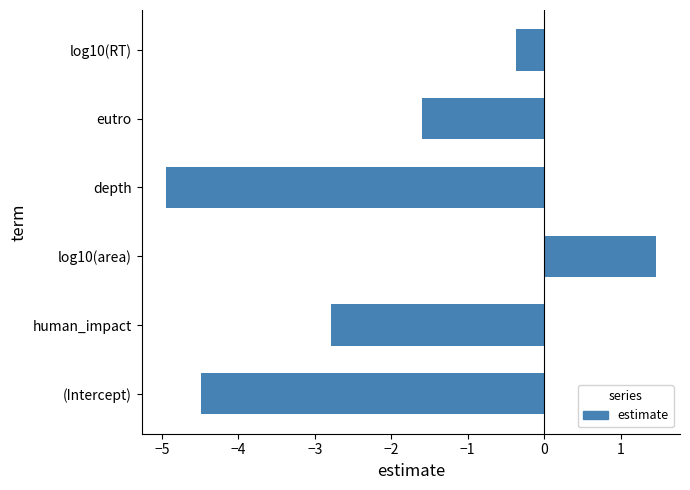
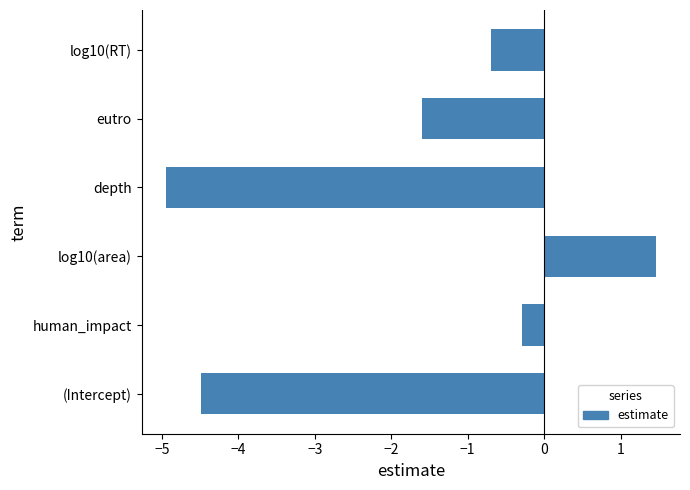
  {
-   "log10(RT)": -0.4,
+   "log10(RT)": -0.7,
    "eutro": -1.6,
    "depth": -4.9,
    "log10(area)": 1.5,
-   "human_impact": -2.8,
+   "human_impact": -0.3,
    "(Intercept)": -4.5
  }
